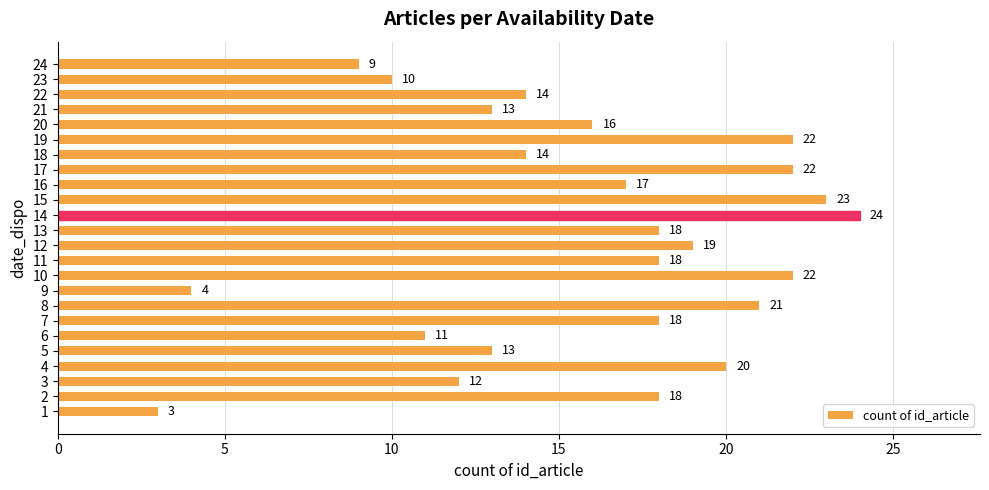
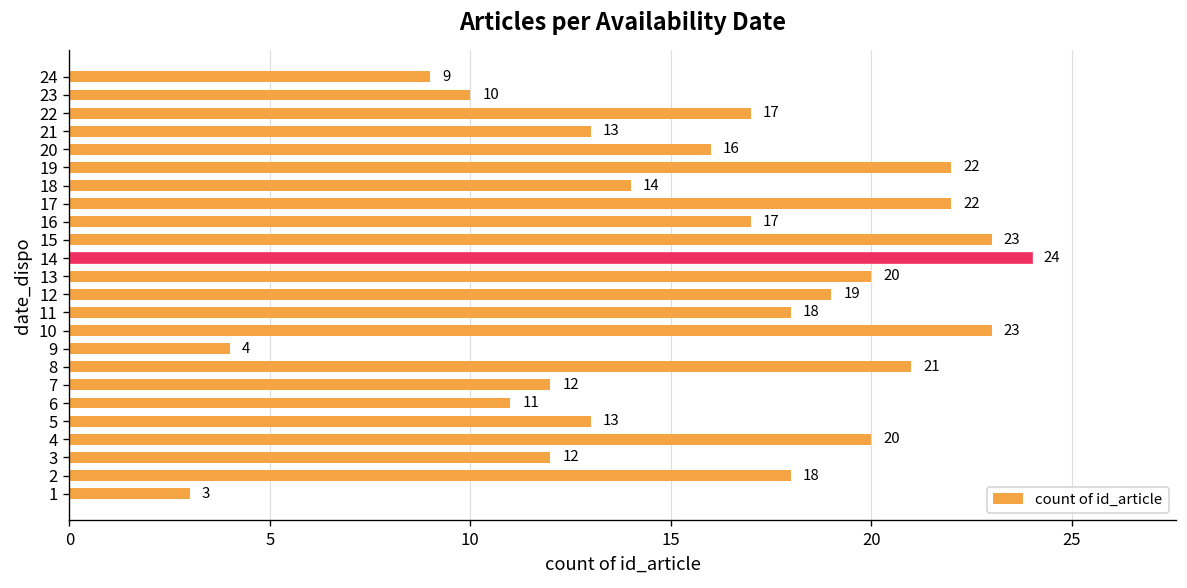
  {
    "24": 9,
    "23": 10,
-   "22": 14,
+   "22": 17,
    "21": 13,
    "20": 16,
    "19": 22,
    "18": 14,
    "17": 22,
    "16": 17,
    "15": 23,
    "14": 24,
-   "13": 18,
+   "13": 20,
    "12": 19,
    "11": 18,
-   "10": 22,
+   "10": 23,
    "9": 4,
    "8": 21,
-   "7": 18,
+   "7": 12,
    "6": 11,
    "5": 13,
    "4": 20,
    "3": 12,
    "2": 18,
    "1": 3
  }
